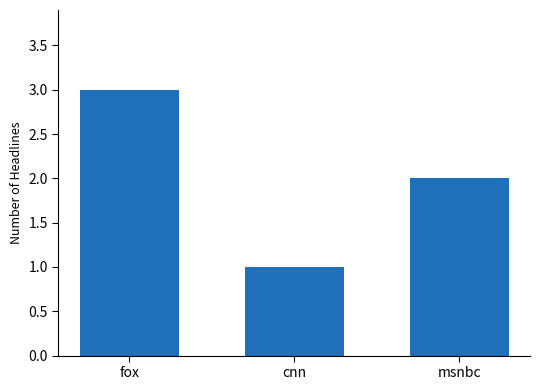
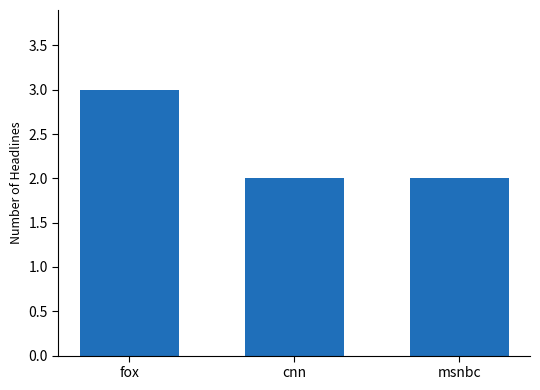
  {
    "fox": 3,
-   "cnn": 1,
+   "cnn": 2,
    "msnbc": 2
  }
